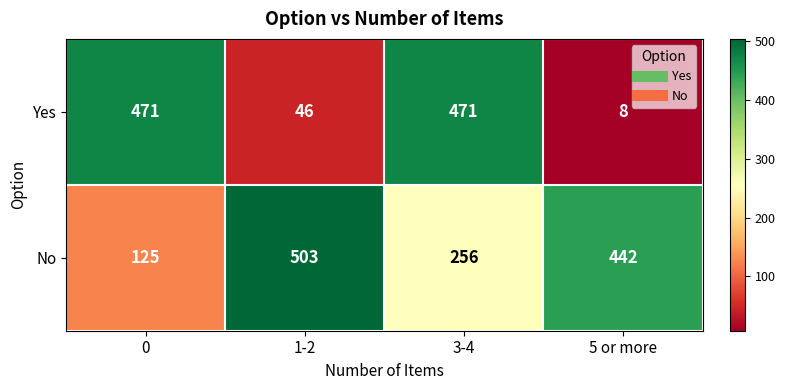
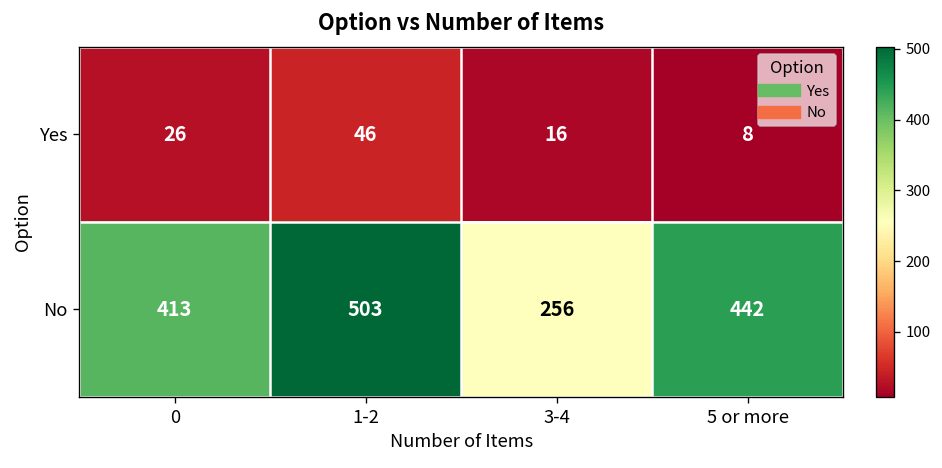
  {
    "Yes": {
-     "0": 471,
+     "0": 26,
      "1-2": 46,
-     "3-4": 471,
+     "3-4": 16,
      "5 or more": 8
    },
    "No": {
-     "0": 125,
+     "0": 413,
      "1-2": 503,
      "3-4": 256,
      "5 or more": 442
    }
  }
